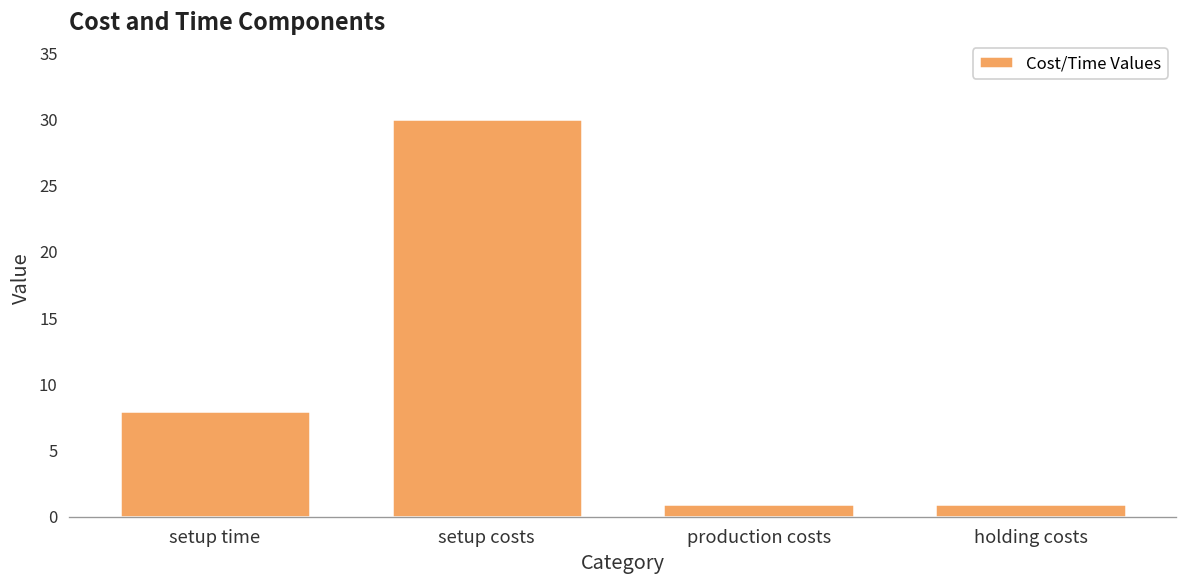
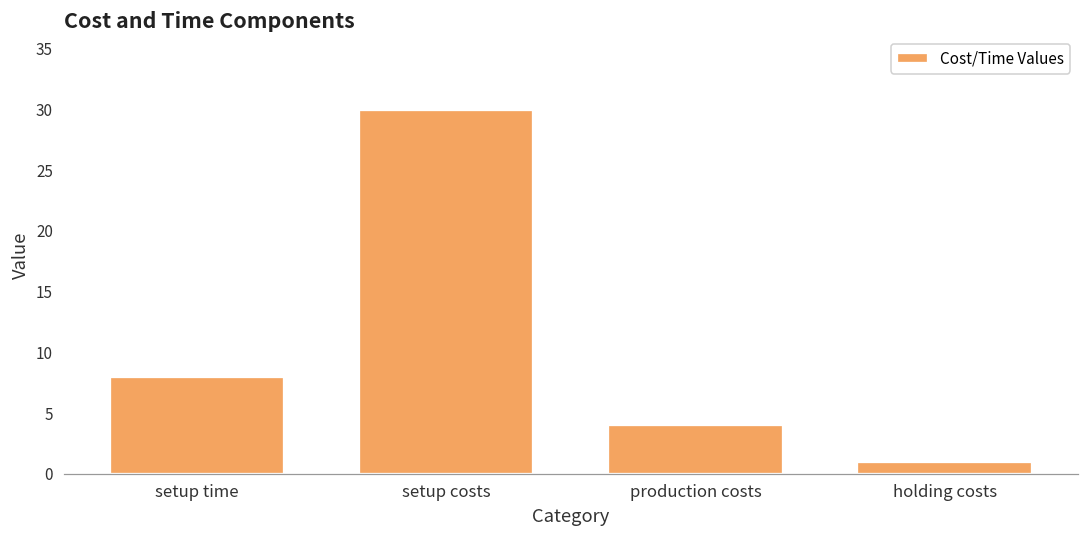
  {
    "setup time": 8,
    "setup costs": 30,
-   "production costs": 1,
+   "production costs": 4,
    "holding costs": 1
  }
